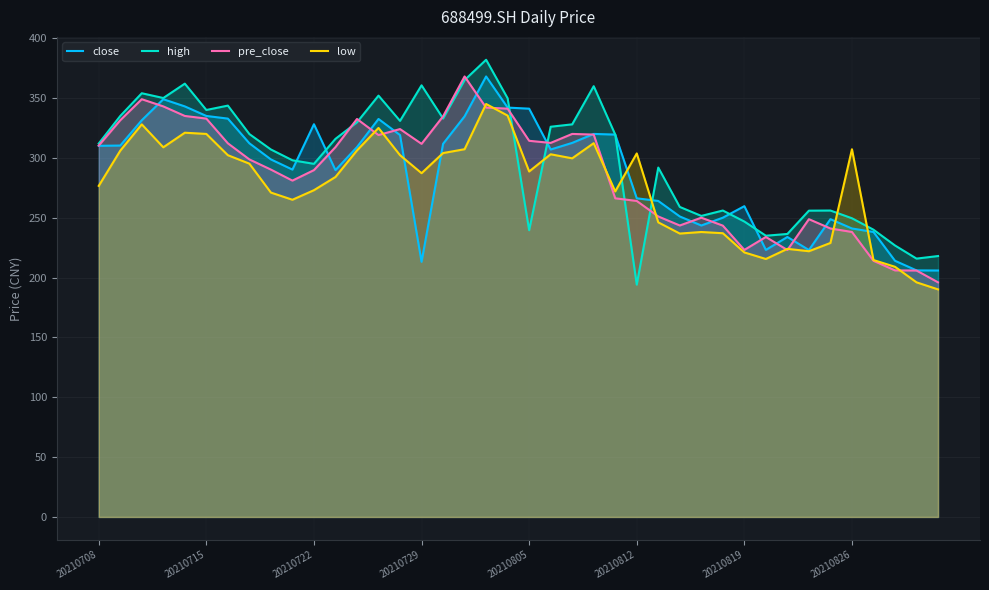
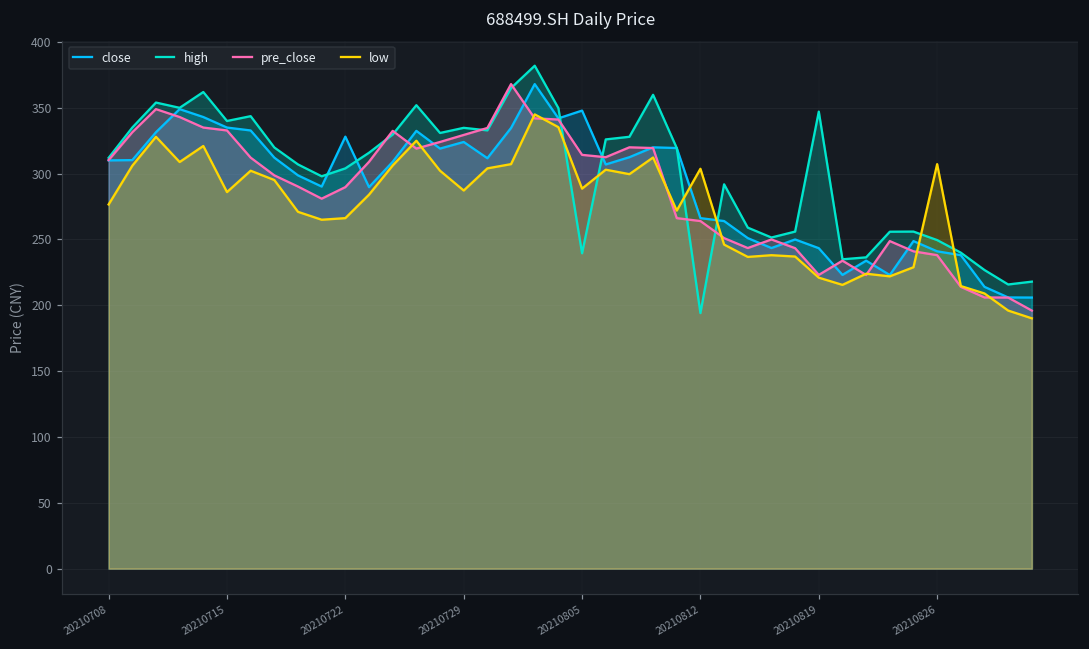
  {
    "close": {
      "20210715": 335,
      "20210722": 328,
-     "20210729": 213,
-     "20210805": 341,
+     "20210729": 324,
+     "20210805": 348,
      "20210812": 266,
-     "20210819": 260,
+     "20210819": 243,
      "20210826": 241
    },
    "high": {
      "20210715": 340,
-     "20210722": 295,
-     "20210729": 361,
+     "20210722": 304,
+     "20210729": 335,
      "20210805": 240,
      "20210812": 194,
-     "20210819": 247,
+     "20210819": 347,
      "20210826": 250
    },
    "pre_close": {
      "20210715": 333,
      "20210722": 290,
-     "20210729": 312,
+     "20210729": 329,
      "20210805": 314,
      "20210812": 264,
      "20210826": 238
    },
    "low": {
      "20210708": 277,
-     "20210715": 320,
-     "20210722": 273,
+     "20210715": 286,
+     "20210722": 266,
      "20210729": 287,
      "20210805": 289,
      "20210812": 304,
      "20210826": 307
    }
  }
